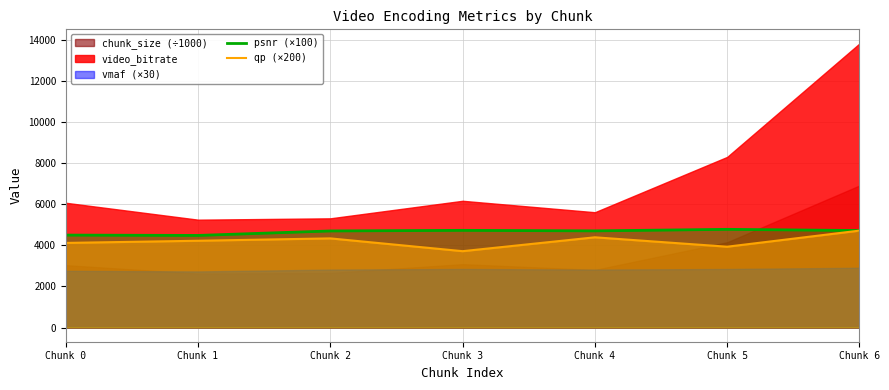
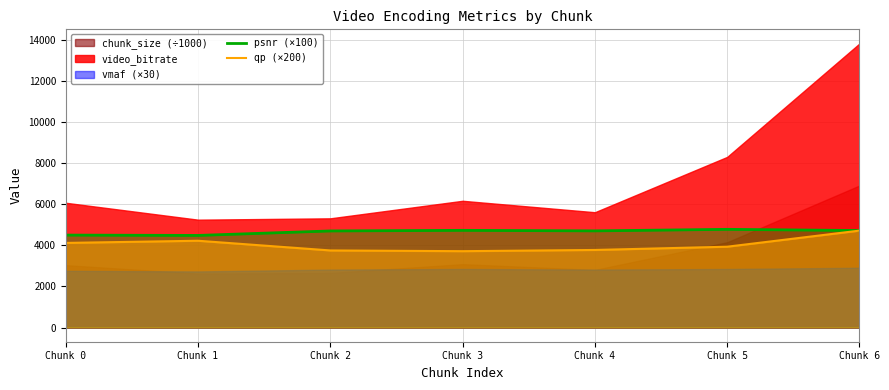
  {
    "psnr (×100)": {
      "Chunk 0": 4500,
      "Chunk 1": 4500,
      "Chunk 2": 4700,
      "Chunk 3": 4700,
      "Chunk 4": 4700,
      "Chunk 5": 4800
    },
    "chunk_size (÷1000)": {
      "Chunk 0": 3000,
      "Chunk 2": 2700,
      "Chunk 3": 3100,
      "Chunk 5": 4200,
      "Chunk 6": 6900
    },
    "qp (×200)": {
      "Chunk 0": 4100,
      "Chunk 1": 4200,
-     "Chunk 2": 4300,
+     "Chunk 2": 3800,
      "Chunk 3": 3700,
-     "Chunk 4": 4400,
+     "Chunk 4": 3800,
      "Chunk 5": 3900
    },
    "video_bitrate": {
      "Chunk 0": 6100,
      "Chunk 1": 5200,
      "Chunk 2": 5300,
      "Chunk 3": 6200,
      "Chunk 4": 5600,
      "Chunk 5": 8300,
      "Chunk 6": 13800
    },
    "vmaf (×30)": {
      "Chunk 0": 2800,
      "Chunk 2": 2800,
      "Chunk 3": 2900,
      "Chunk 5": 2900,
      "Chunk 6": 2900
    }
  }
